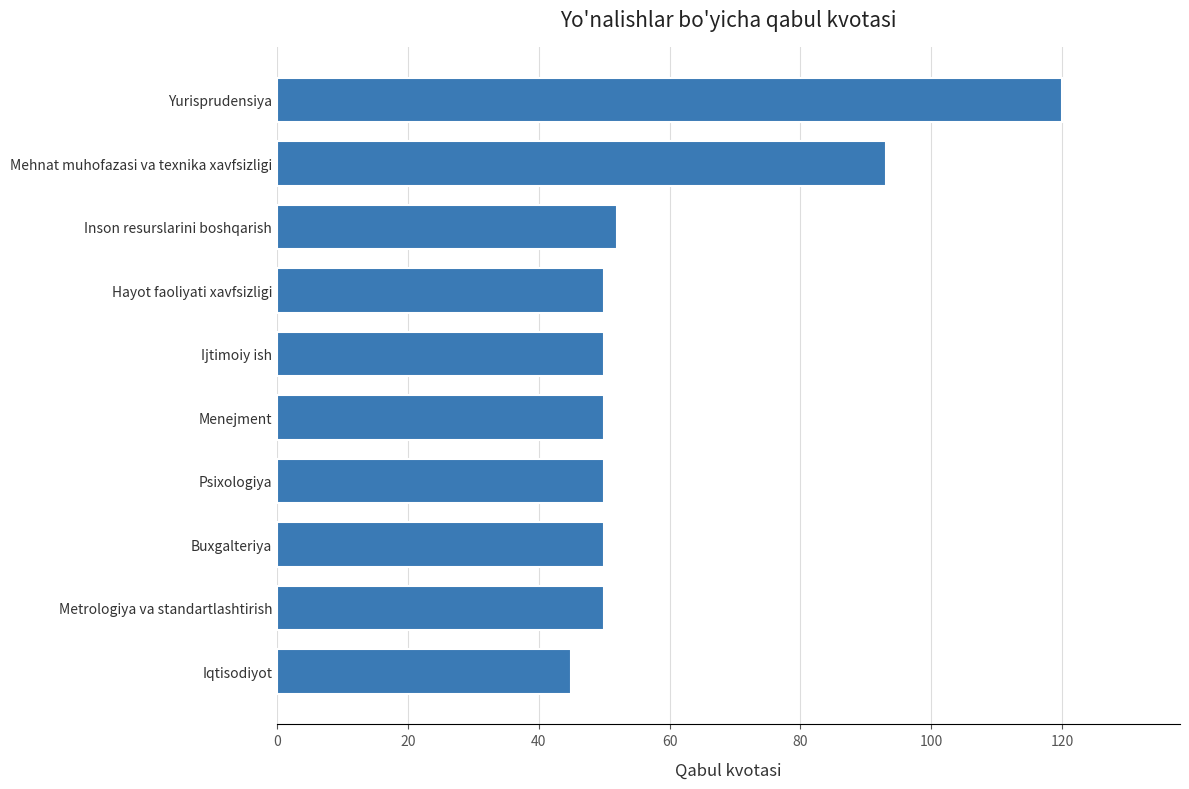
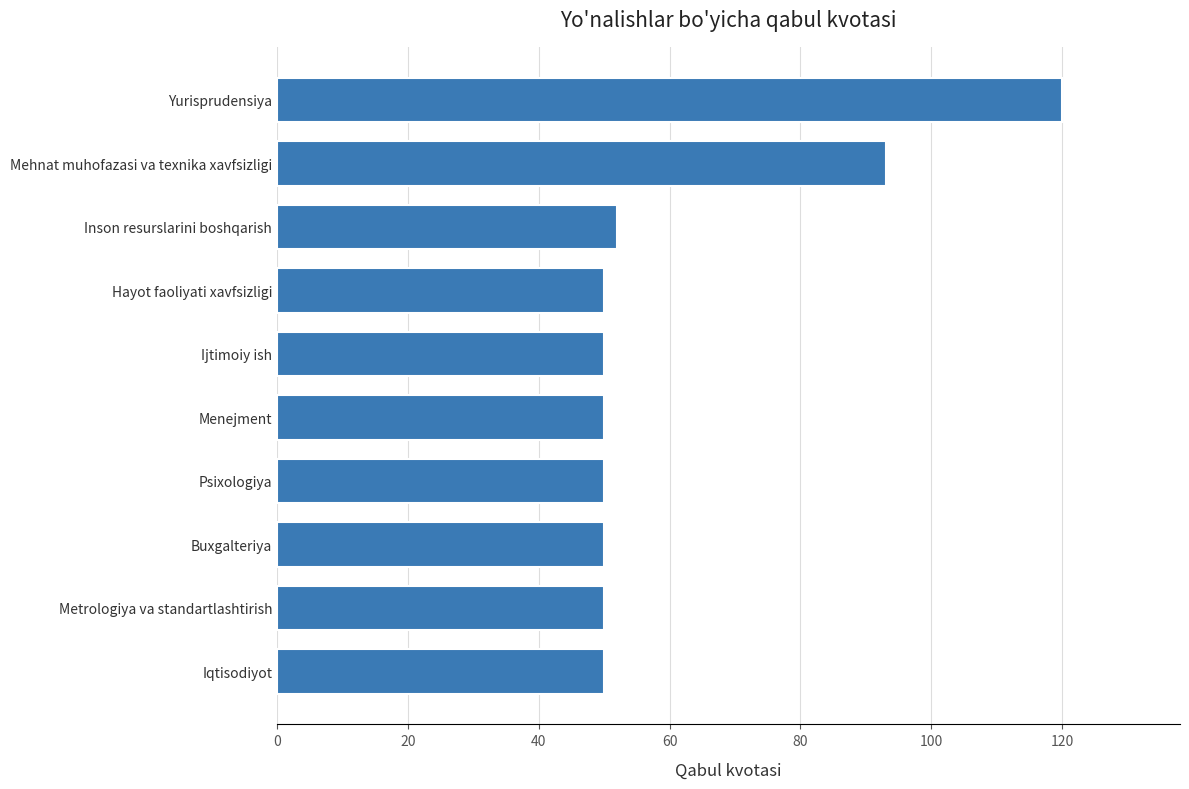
  {
    "Yurisprudensiya": 120,
    "Mehnat muhofazasi va texnika xavfsizligi": 93,
    "Inson resurslarini boshqarish": 52,
    "Hayot faoliyati xavfsizligi": 50,
    "Ijtimoiy ish": 50,
    "Menejment": 50,
    "Psixologiya": 50,
    "Buxgalteriya": 50,
    "Metrologiya va standartlashtirish": 50,
-   "Iqtisodiyot": 45
+   "Iqtisodiyot": 50
  }
